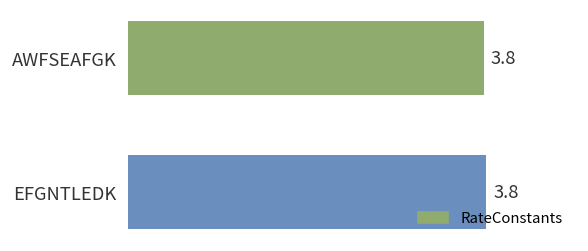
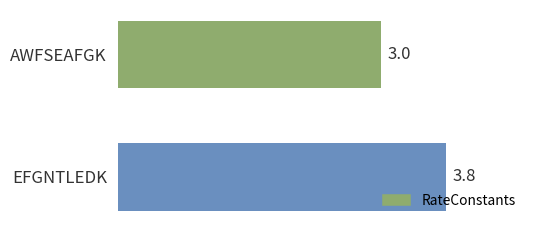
  {
-   "AWFSEAFGK": 3.8,
+   "AWFSEAFGK": 3.0,
    "EFGNTLEDK": 3.8
  }
